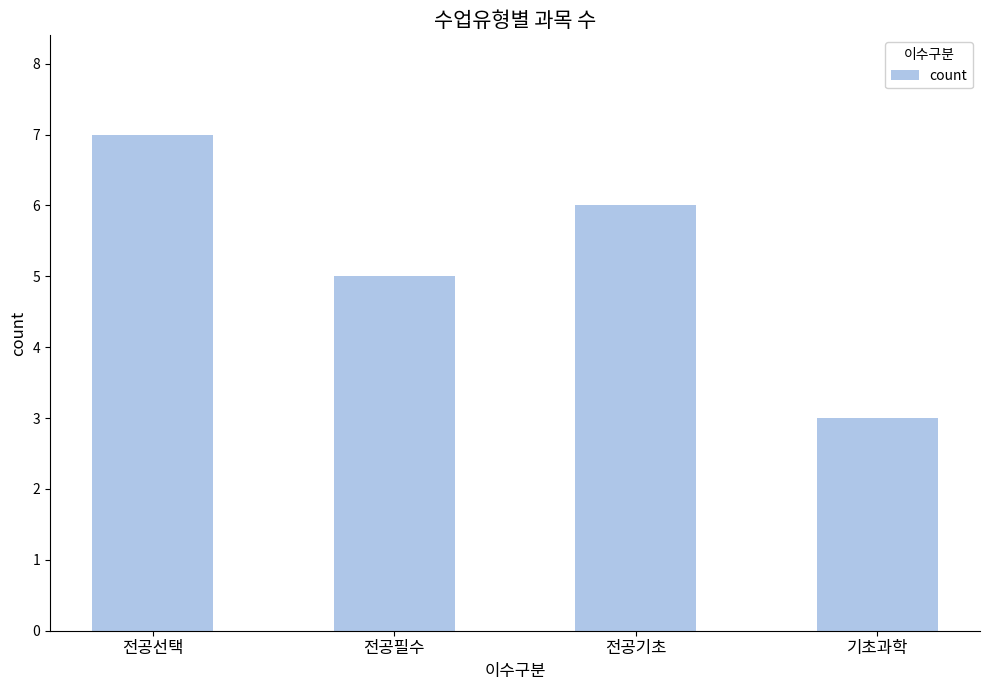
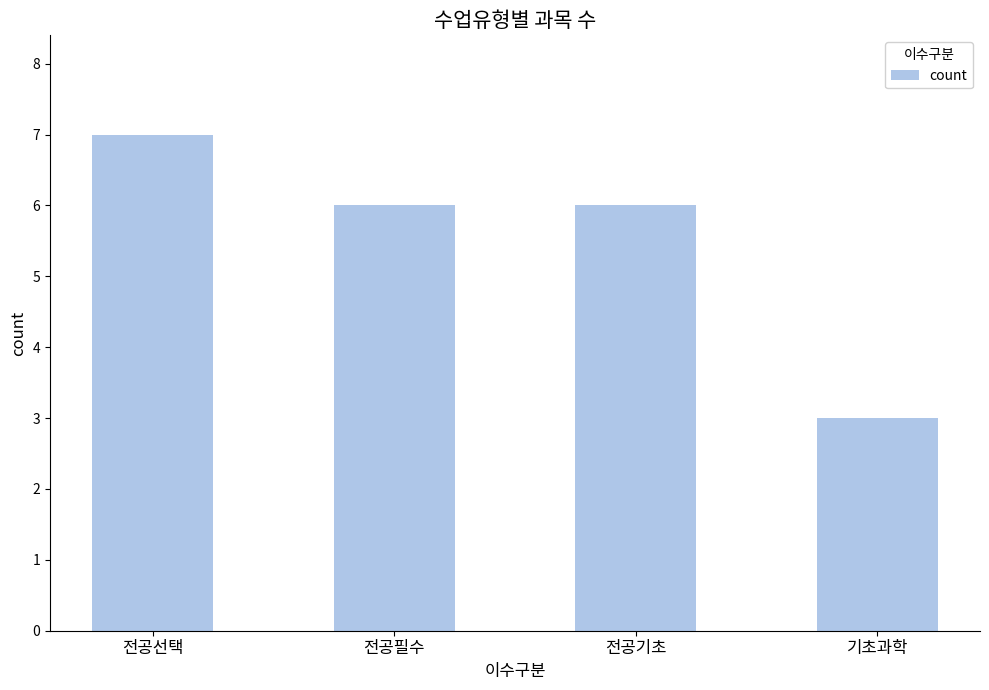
  {
    "전공선택": 7,
-   "전공필수": 5,
+   "전공필수": 6,
    "전공기초": 6,
    "기초과학": 3
  }
